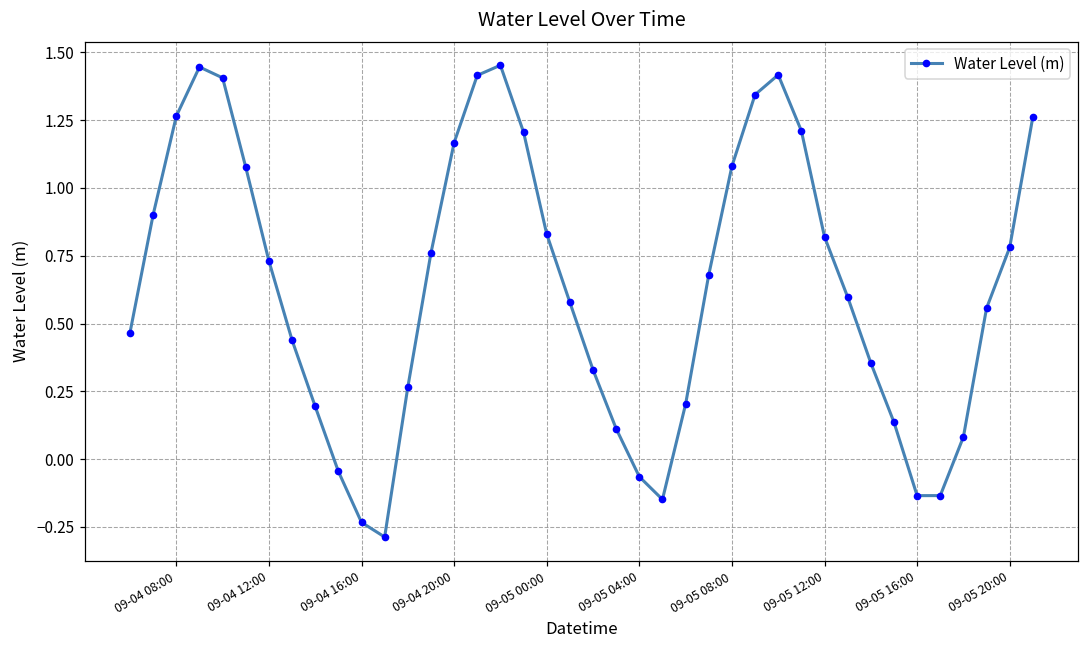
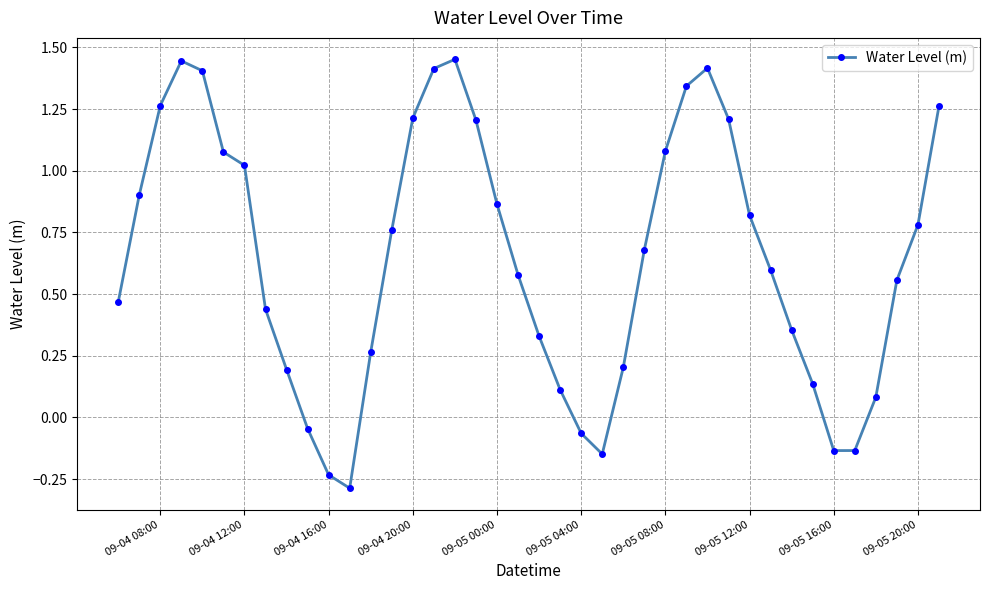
  {
    "09-04 08:00": 1.26,
-   "09-04 12:00": 0.73,
+   "09-04 12:00": 1.02,
    "09-04 16:00": -0.23,
-   "09-04 20:00": 1.17,
-   "09-05 00:00": 0.83,
+   "09-04 20:00": 1.21,
+   "09-05 00:00": 0.86,
    "09-05 04:00": -0.06,
    "09-05 08:00": 1.08,
    "09-05 12:00": 0.82,
    "09-05 16:00": -0.13,
    "09-05 20:00": 0.78
  }
